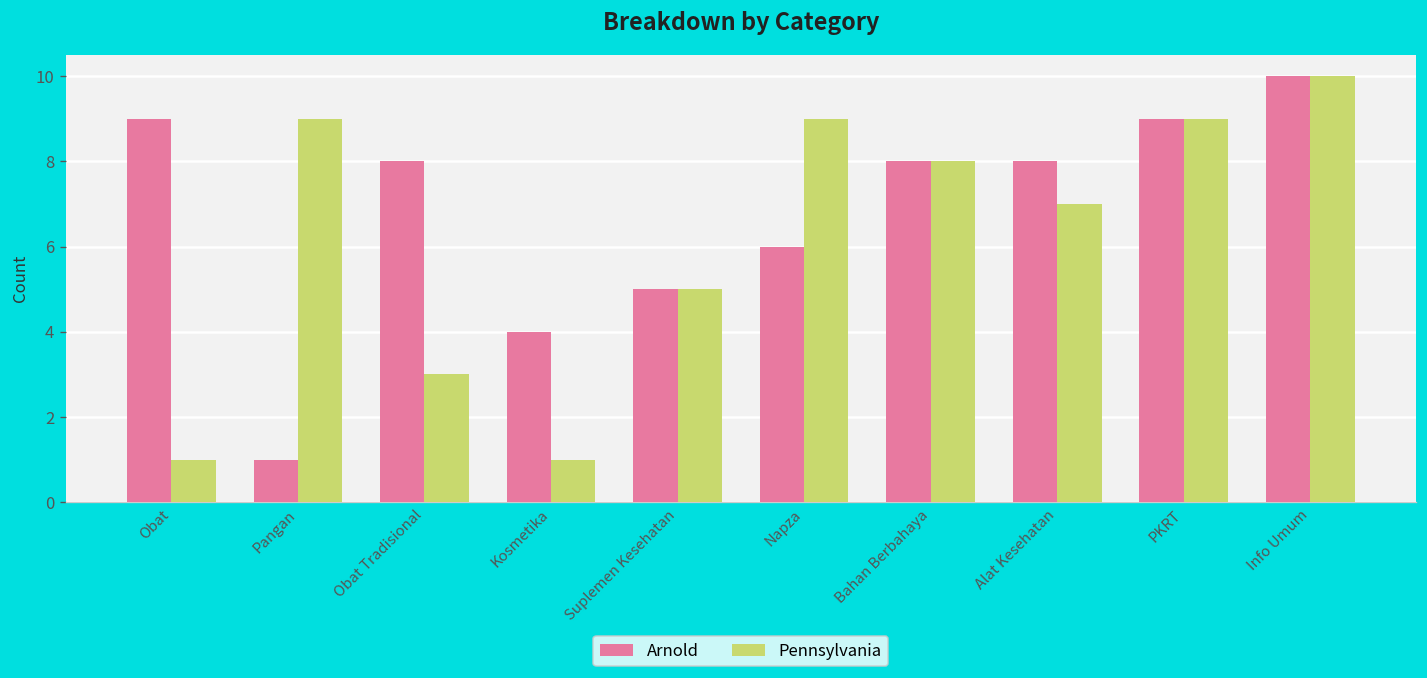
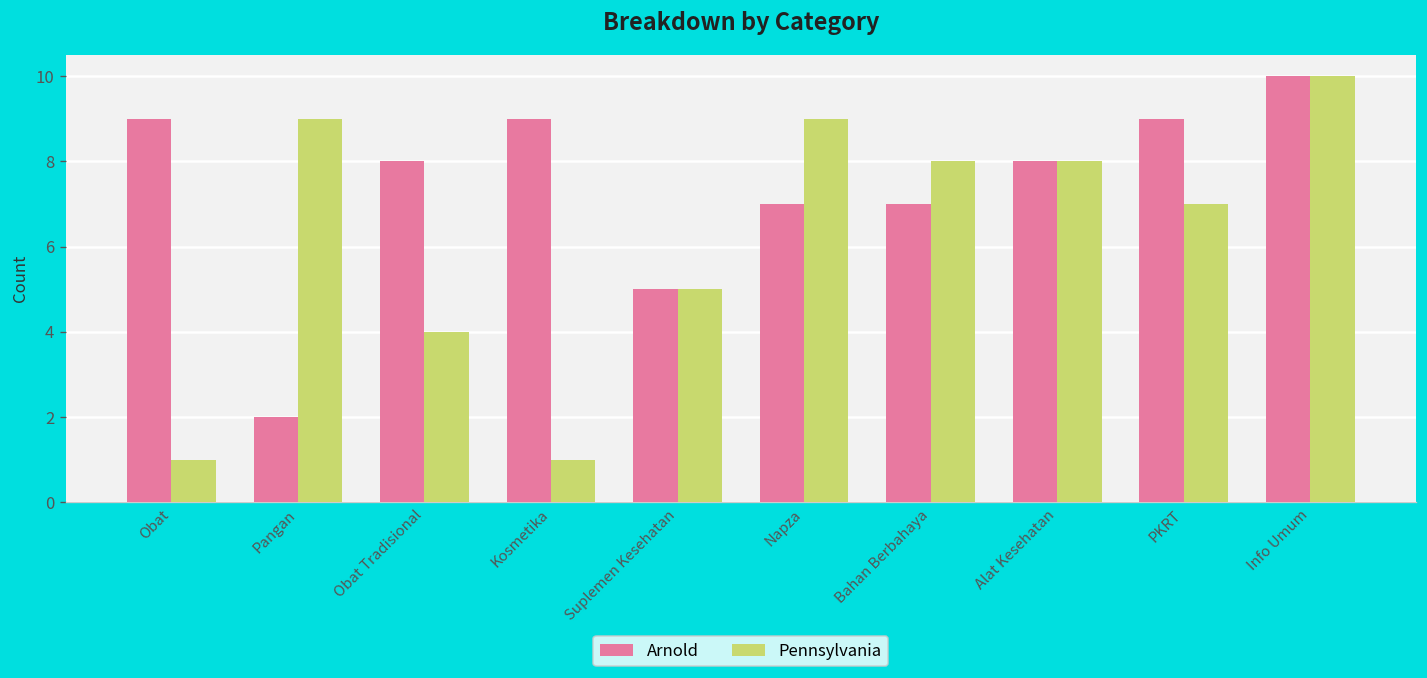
  {
    "Arnold": {
      "Obat": 9,
-     "Pangan": 1,
+     "Pangan": 2,
      "Obat Tradisional": 8,
-     "Kosmetika": 4,
+     "Kosmetika": 9,
      "Suplemen Kesehatan": 5,
-     "Napza": 6,
-     "Bahan Berbahaya": 8,
+     "Napza": 7,
+     "Bahan Berbahaya": 7,
      "Alat Kesehatan": 8,
      "PKRT": 9,
      "Info Umum": 10
    },
    "Pennsylvania": {
      "Obat": 1,
      "Pangan": 9,
-     "Obat Tradisional": 3,
+     "Obat Tradisional": 4,
      "Kosmetika": 1,
      "Suplemen Kesehatan": 5,
      "Napza": 9,
      "Bahan Berbahaya": 8,
-     "Alat Kesehatan": 7,
-     "PKRT": 9,
+     "Alat Kesehatan": 8,
+     "PKRT": 7,
      "Info Umum": 10
    }
  }
